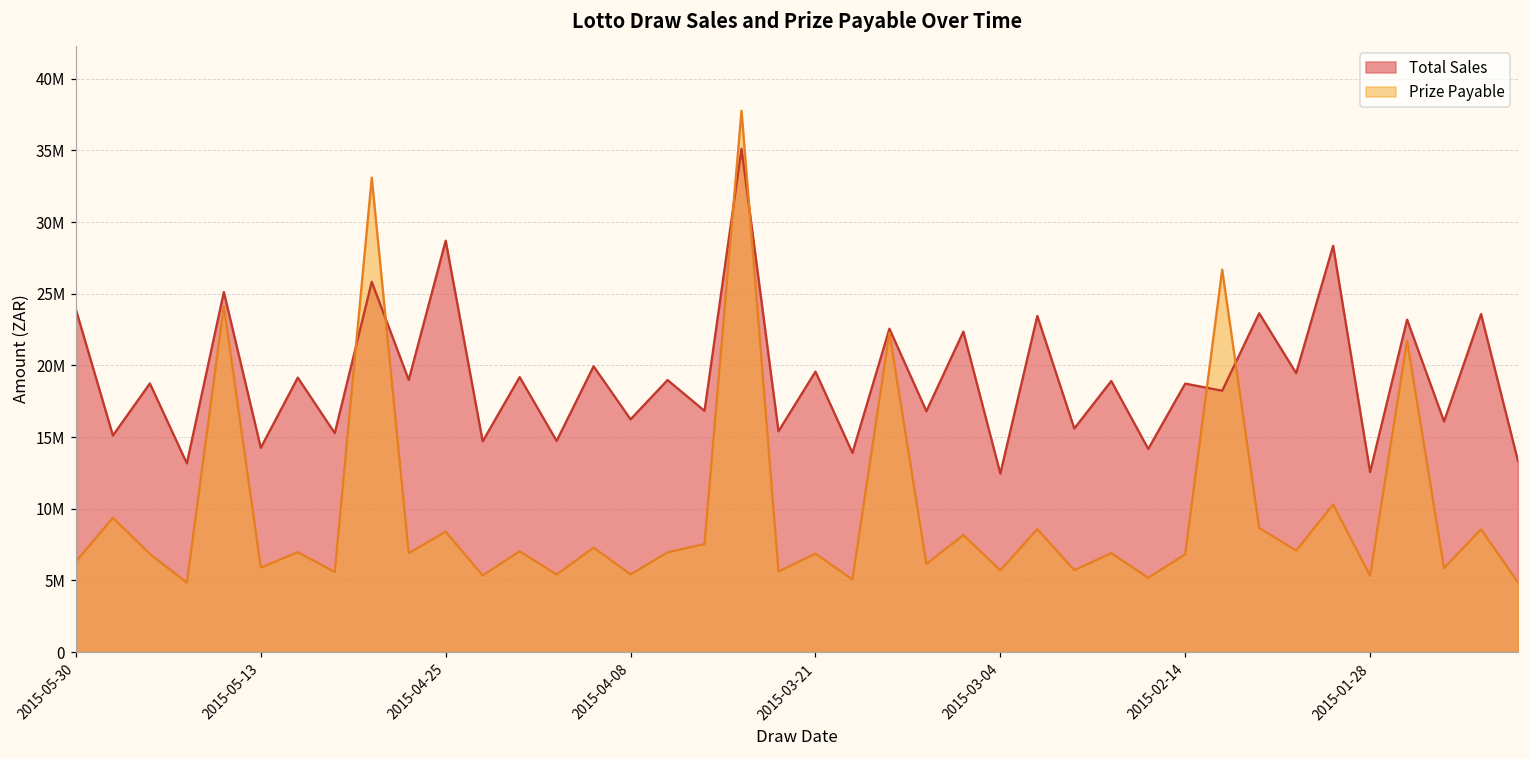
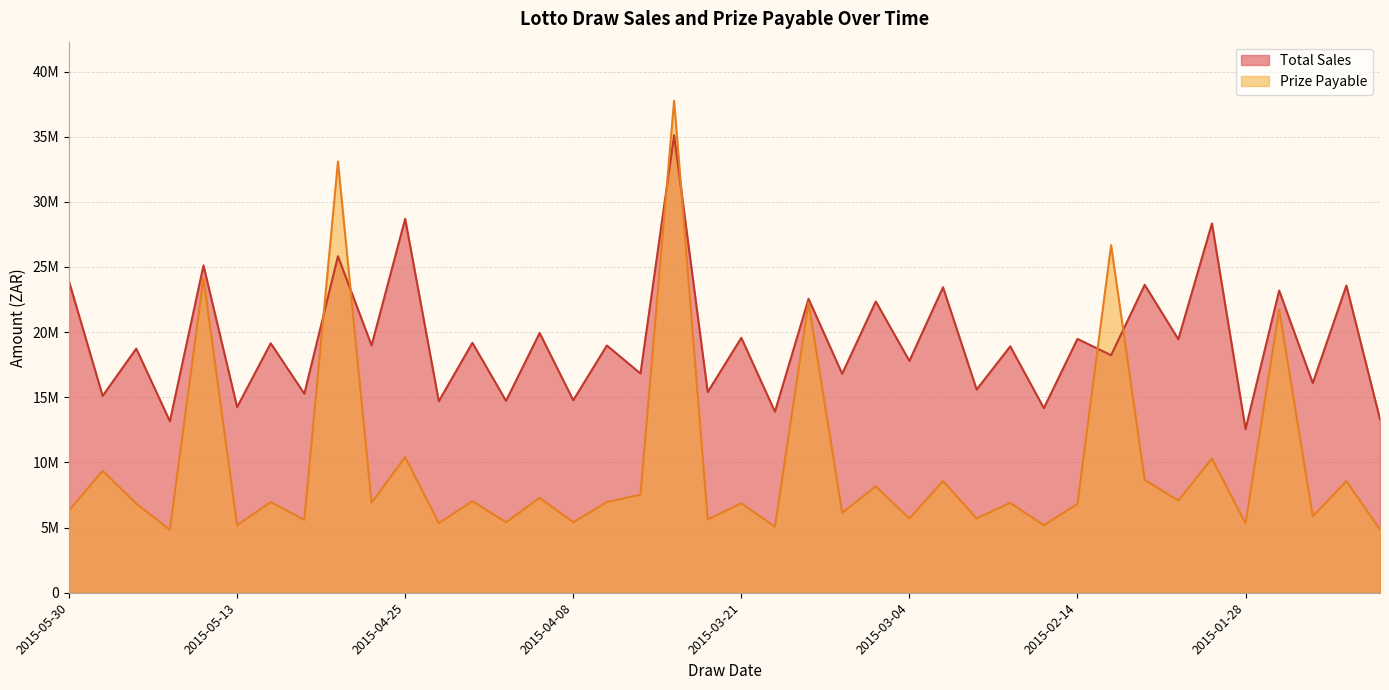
  {
    "Total Sales": {
      "2015-05-30": 23900000,
      "2015-05-13": 14200000,
      "2015-04-25": 28700000,
-     "2015-04-08": 16200000,
+     "2015-04-08": 14800000,
      "2015-03-21": 19600000,
-     "2015-03-04": 12400000,
-     "2015-02-14": 18700000,
+     "2015-03-04": 17800000,
+     "2015-02-14": 19500000,
      "2015-01-28": 12600000
    },
    "Prize Payable": {
      "2015-05-30": 6300000,
-     "2015-05-13": 5900000,
-     "2015-04-25": 8400000,
+     "2015-05-13": 5200000,
+     "2015-04-25": 10400000,
      "2015-04-08": 5400000,
      "2015-03-21": 6900000,
      "2015-03-04": 5700000,
      "2015-02-14": 6800000,
      "2015-01-28": 5300000
    }
  }
